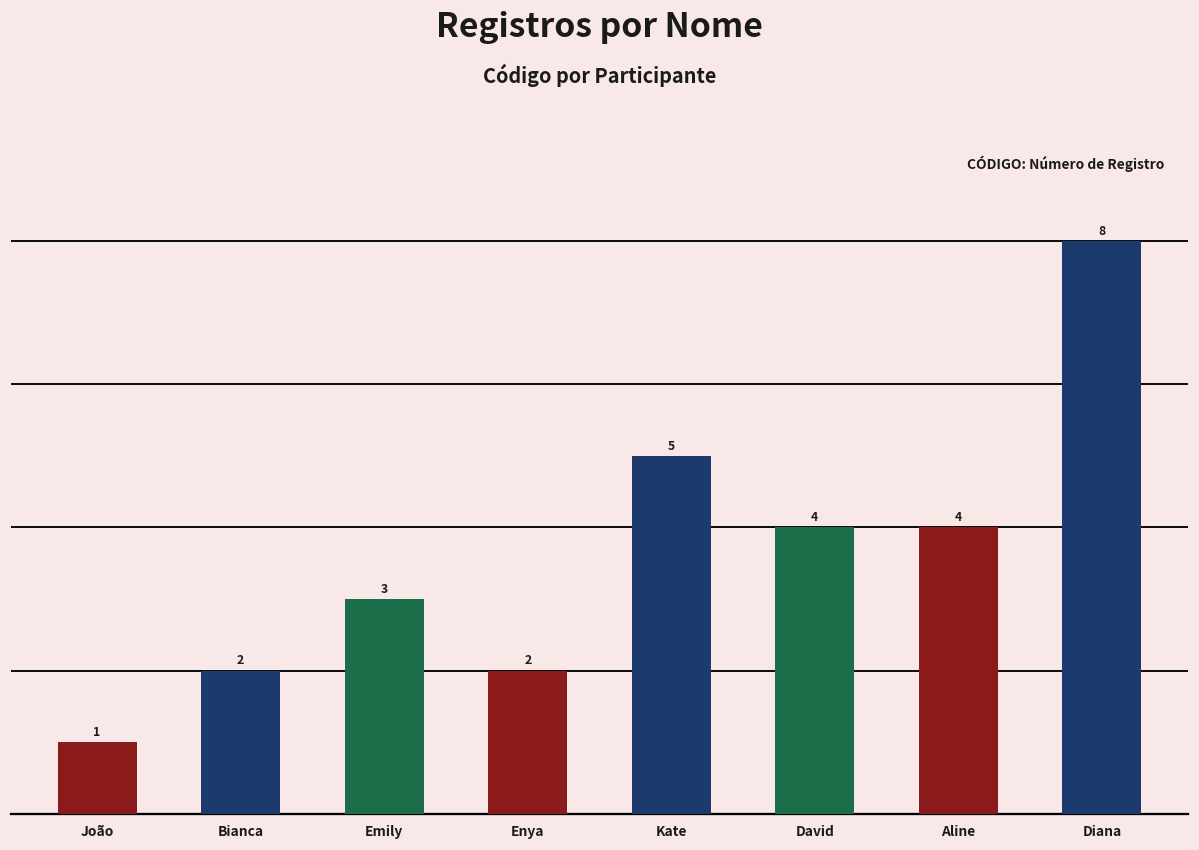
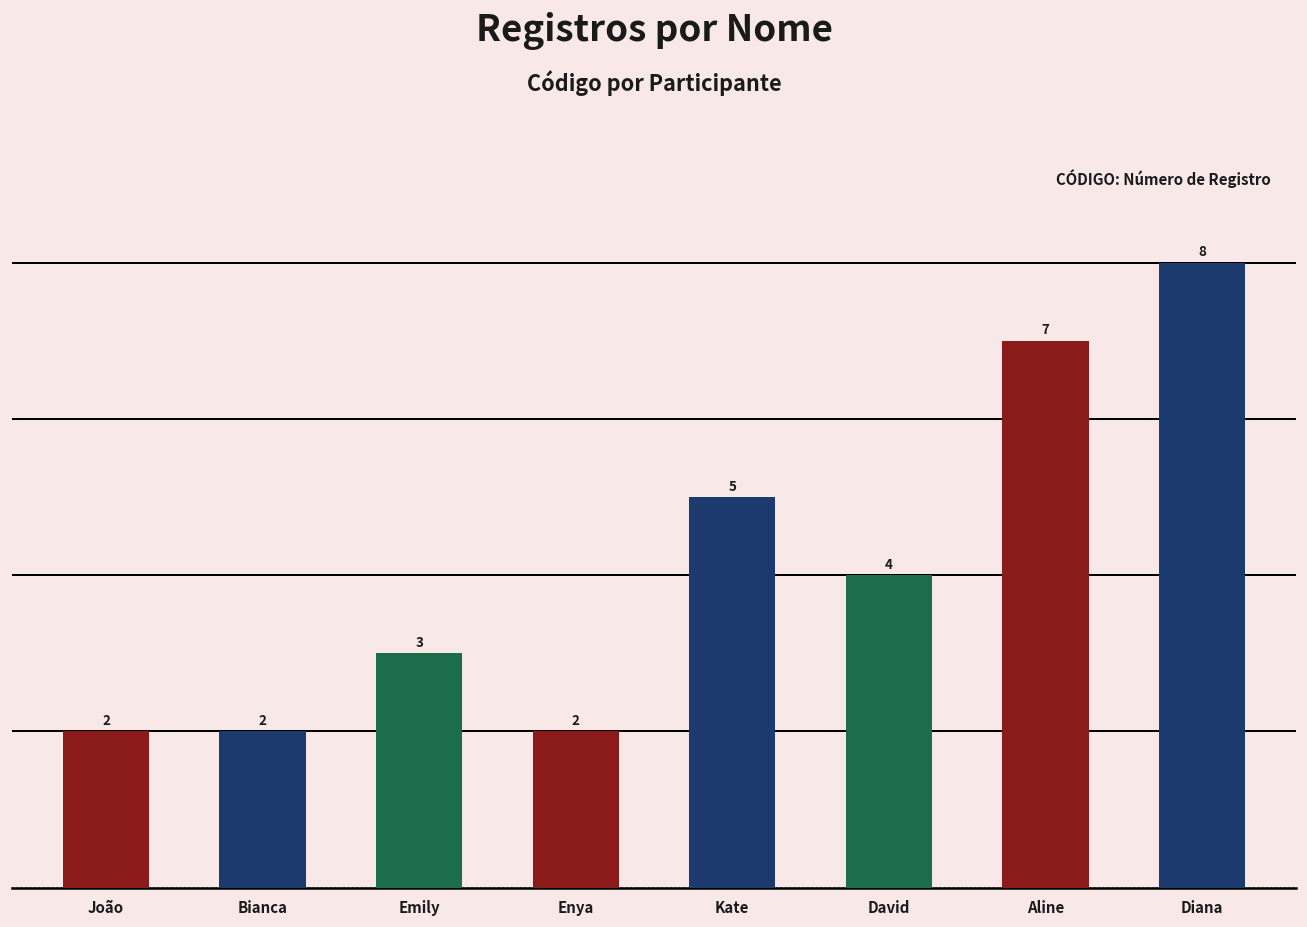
  {
-   "João": 1,
+   "João": 2,
    "Bianca": 2,
    "Emily": 3,
    "Enya": 2,
    "Kate": 5,
    "David": 4,
-   "Aline": 4,
+   "Aline": 7,
    "Diana": 8
  }
